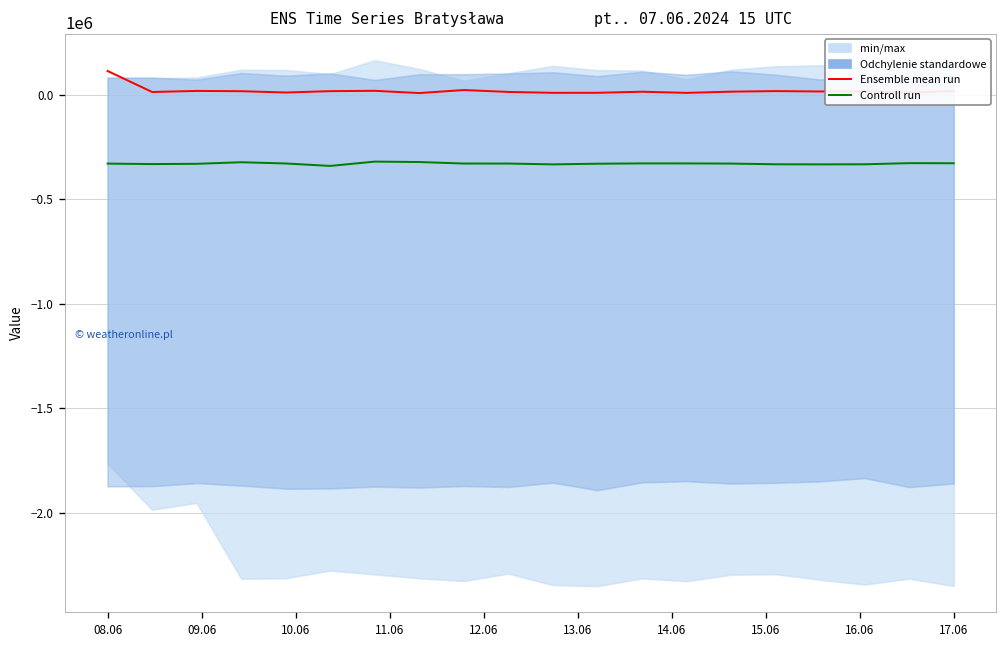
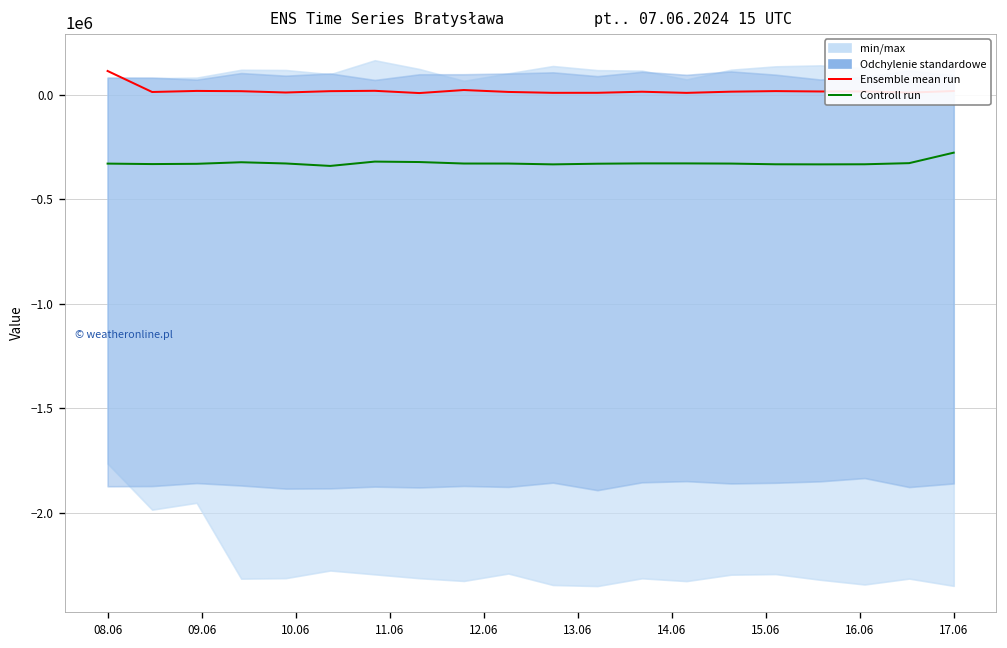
  {
    "Ensemble mean run": {
      "08.06": 110000
    },
    "Controll run": {
      "08.06": -330000,
-     "17.06": -330000
+     "17.06": -280000
    }
  }
